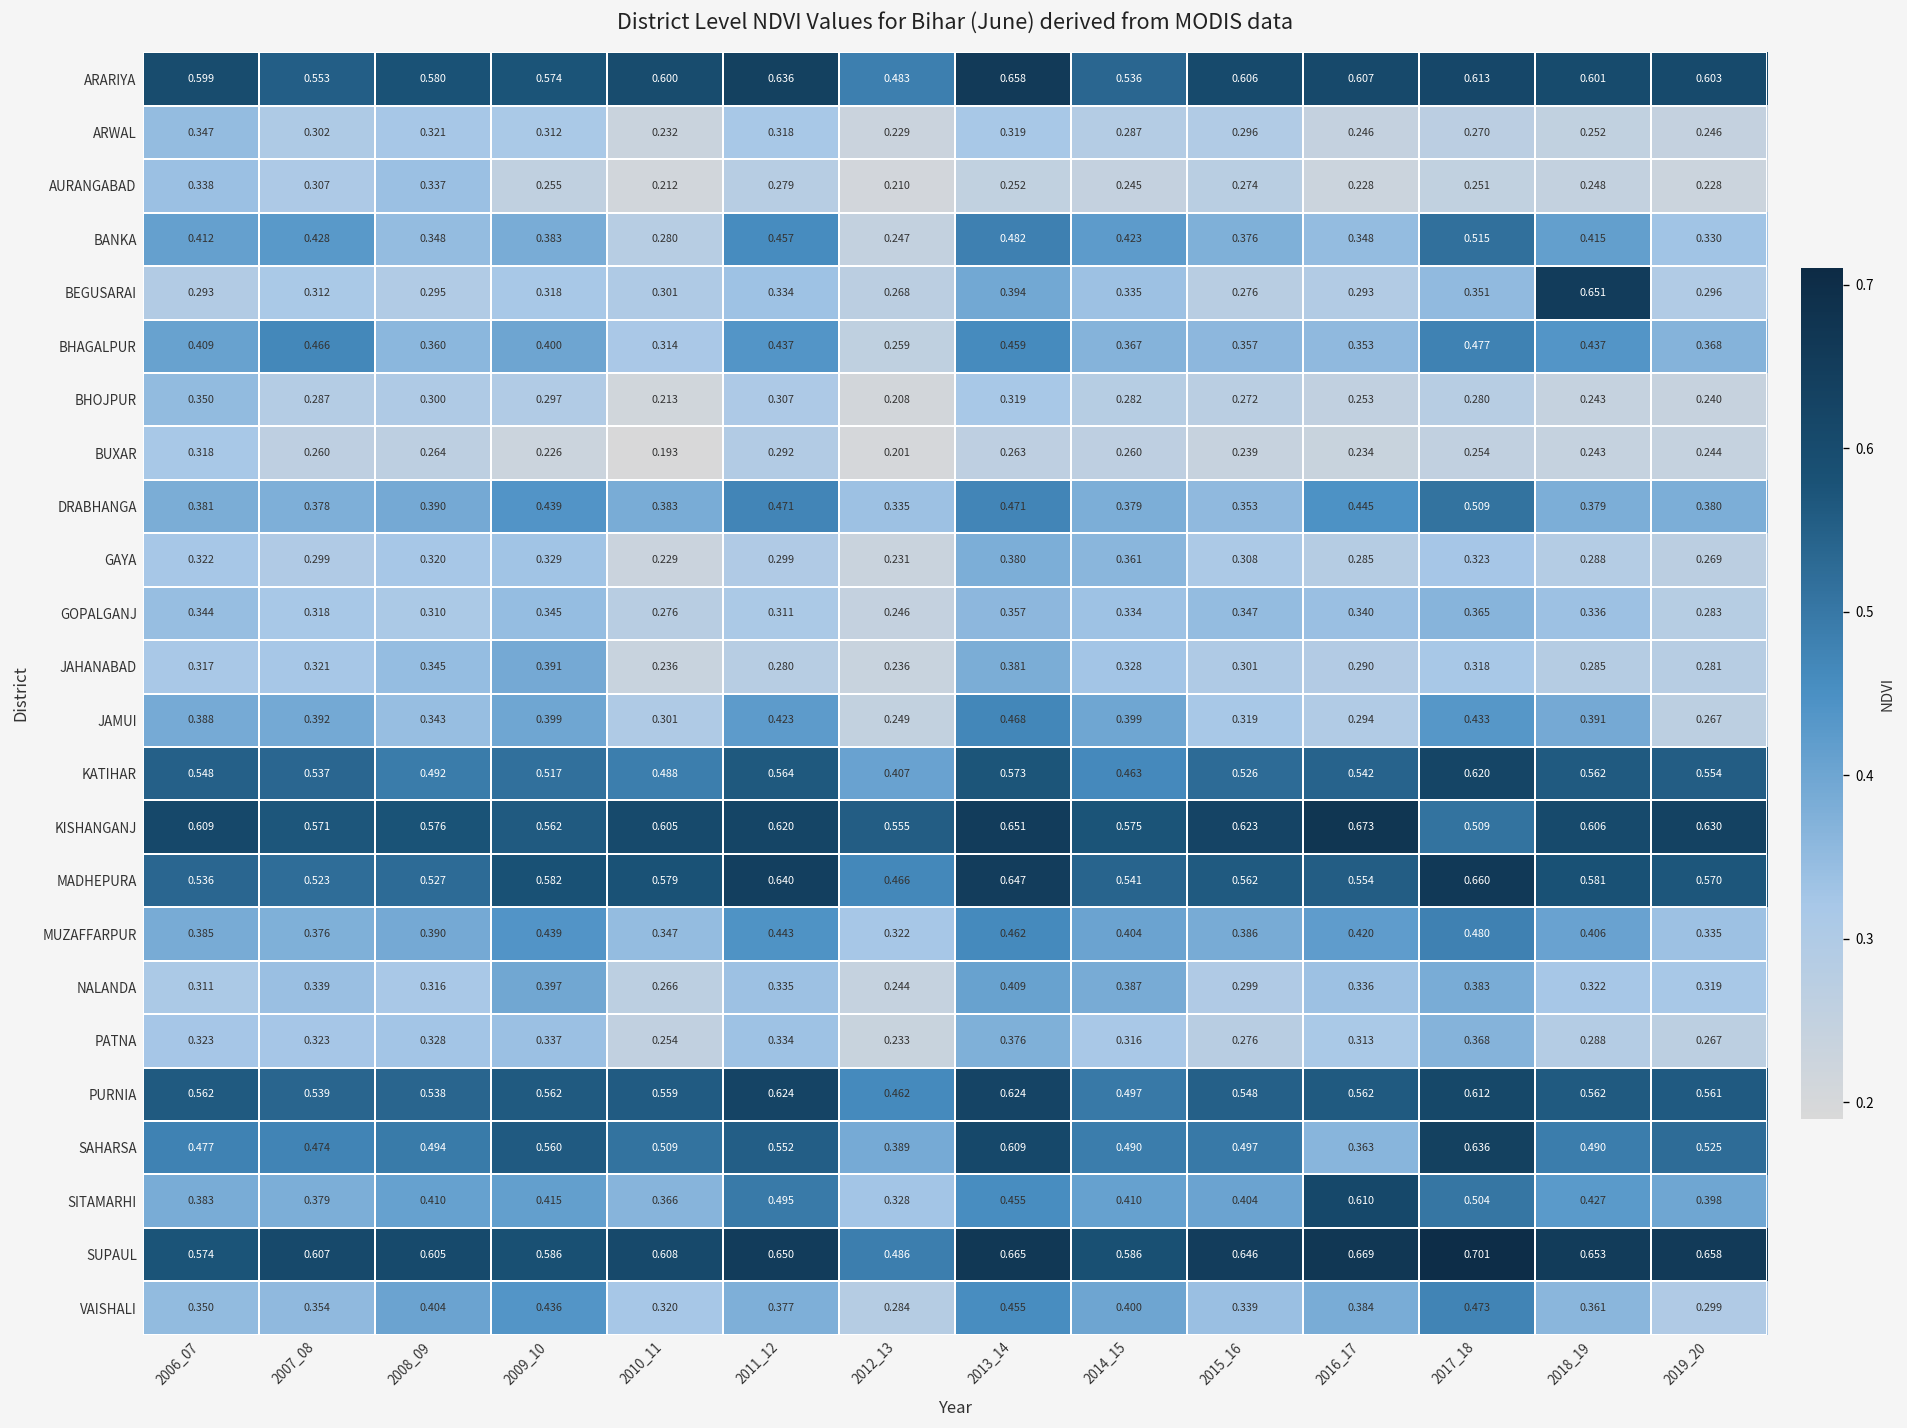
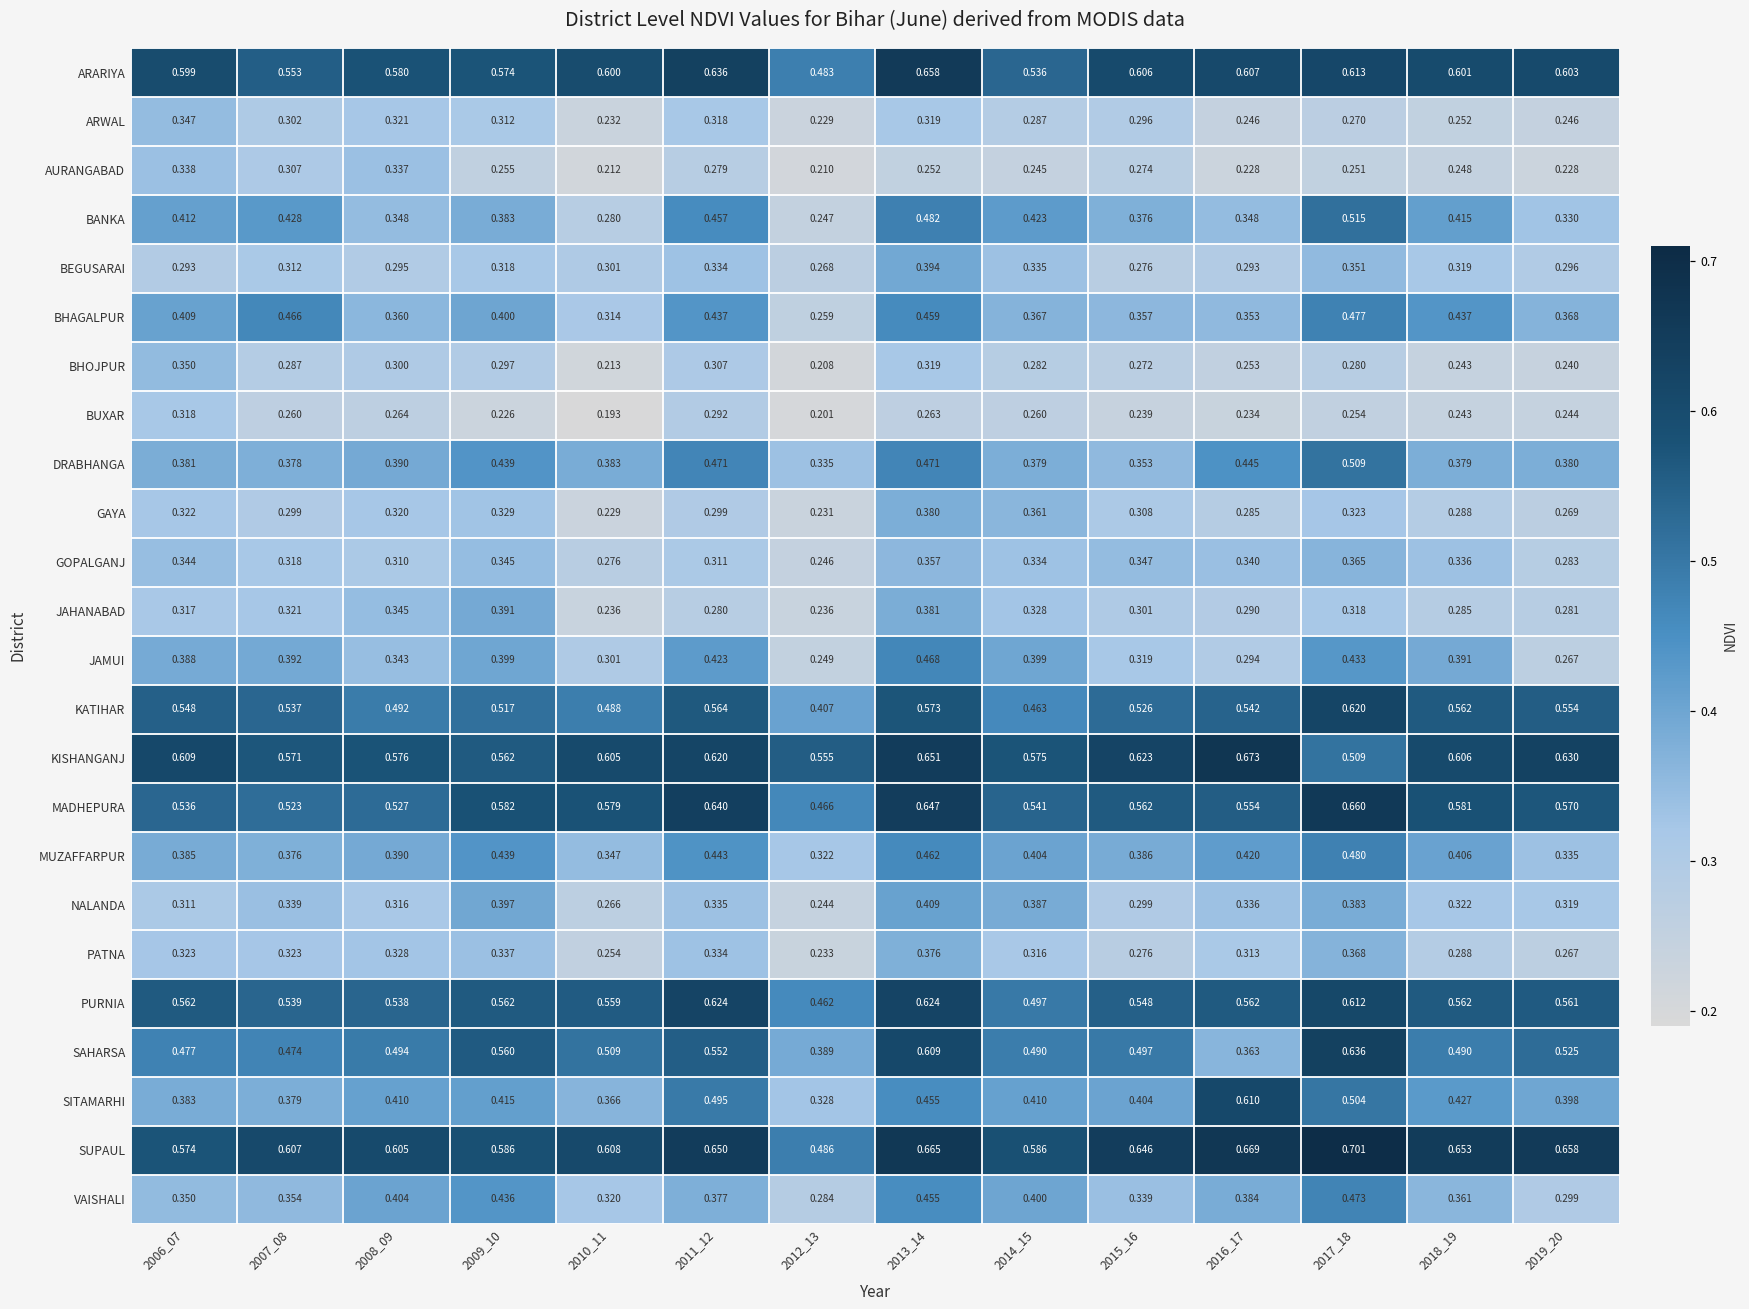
  {
    "BEGUSARAI": {
      "2006_07": 0.293,
      "2007_08": 0.312,
      "2008_09": 0.295,
      "2009_10": 0.318,
      "2010_11": 0.301,
      "2011_12": 0.334,
      "2012_13": 0.268,
      "2013_14": 0.394,
      "2014_15": 0.335,
      "2015_16": 0.276,
      "2016_17": 0.293,
      "2017_18": 0.351,
-     "2018_19": 0.651,
+     "2018_19": 0.319,
      "2019_20": 0.296
    }
  }
